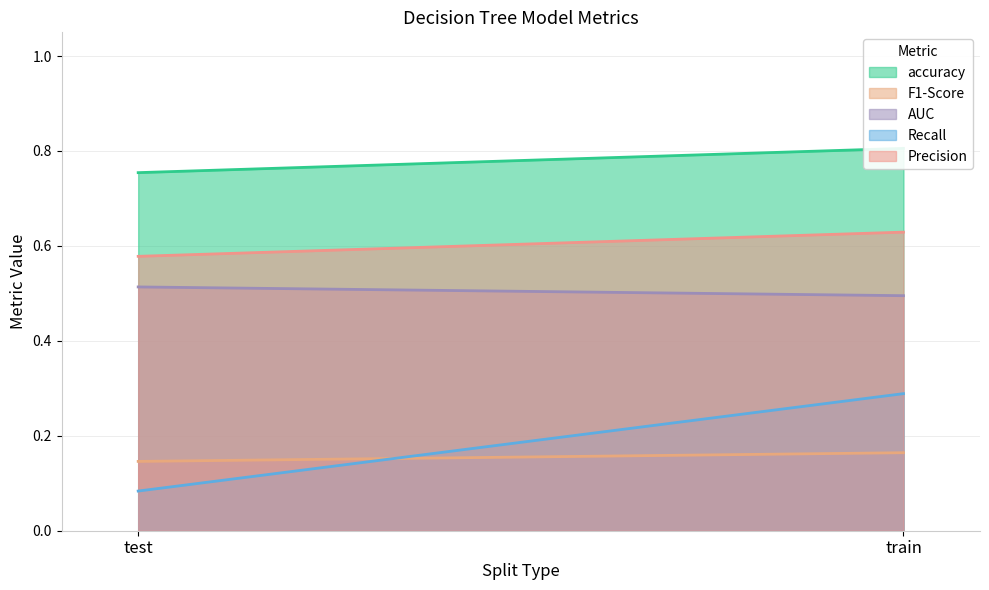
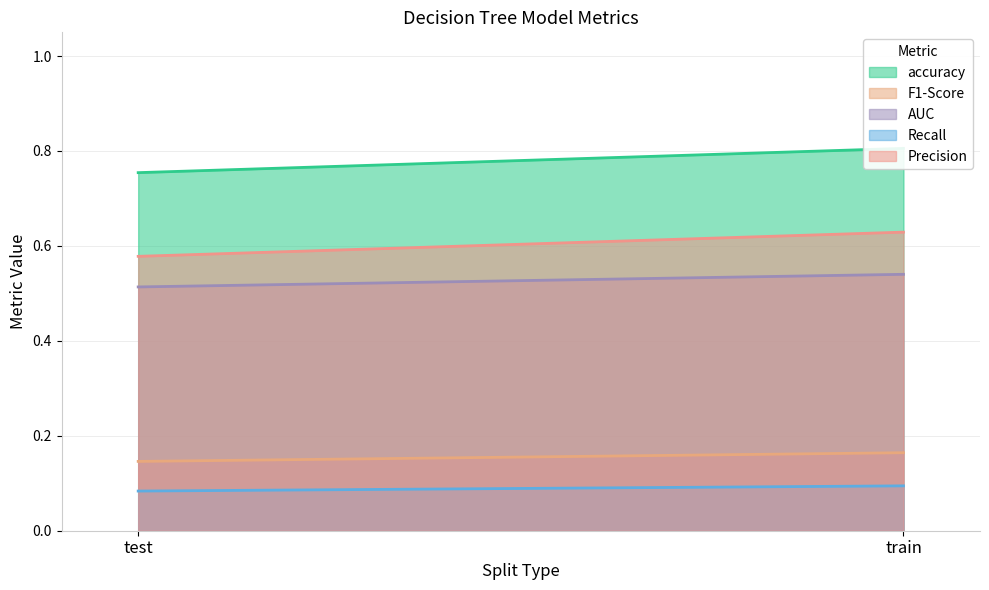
  {
    "accuracy": {
      "test": 0.75
    },
    "AUC": {
      "test": 0.51,
-     "train": 0.50
+     "train": 0.54
    },
    "Recall": {
      "test": 0.08,
-     "train": 0.29
+     "train": 0.09
    }
  }
